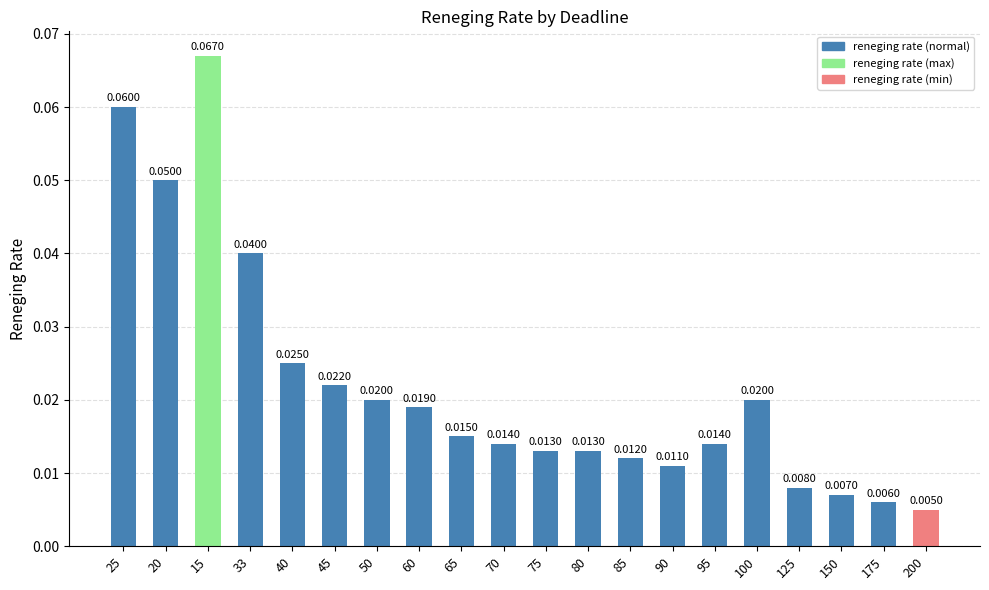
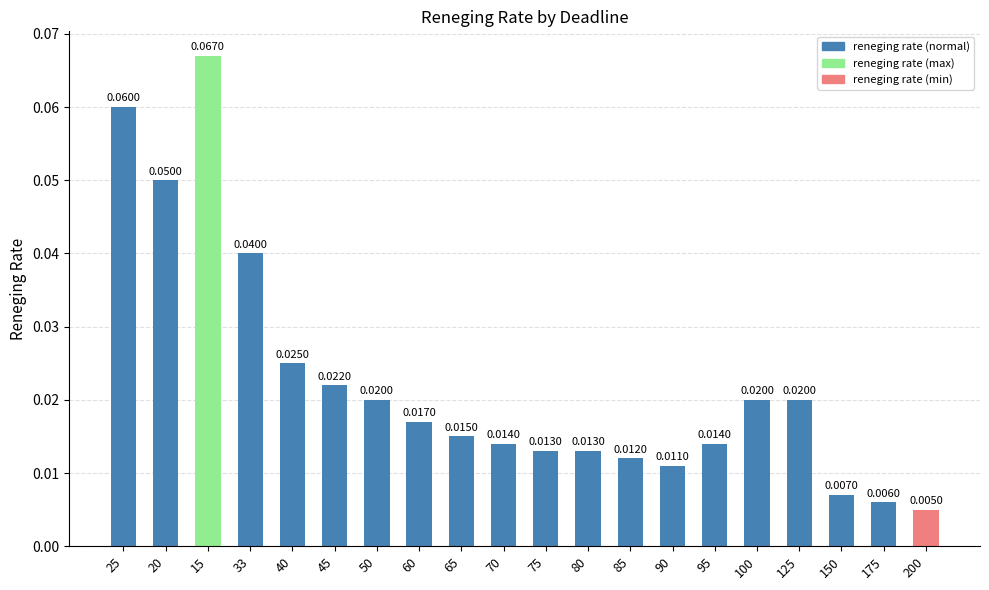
  {
    "25": 0.0600,
    "20": 0.0500,
    "15": 0.0670,
    "33": 0.0400,
    "40": 0.0250,
    "45": 0.0220,
    "50": 0.0200,
-   "60": 0.0190,
+   "60": 0.0170,
    "65": 0.0150,
    "70": 0.0140,
    "75": 0.0130,
    "80": 0.0130,
    "85": 0.0120,
    "90": 0.0110,
    "95": 0.0140,
    "100": 0.0200,
-   "125": 0.0080,
+   "125": 0.0200,
    "150": 0.0070,
    "175": 0.0060,
    "200": 0.0050
  }
